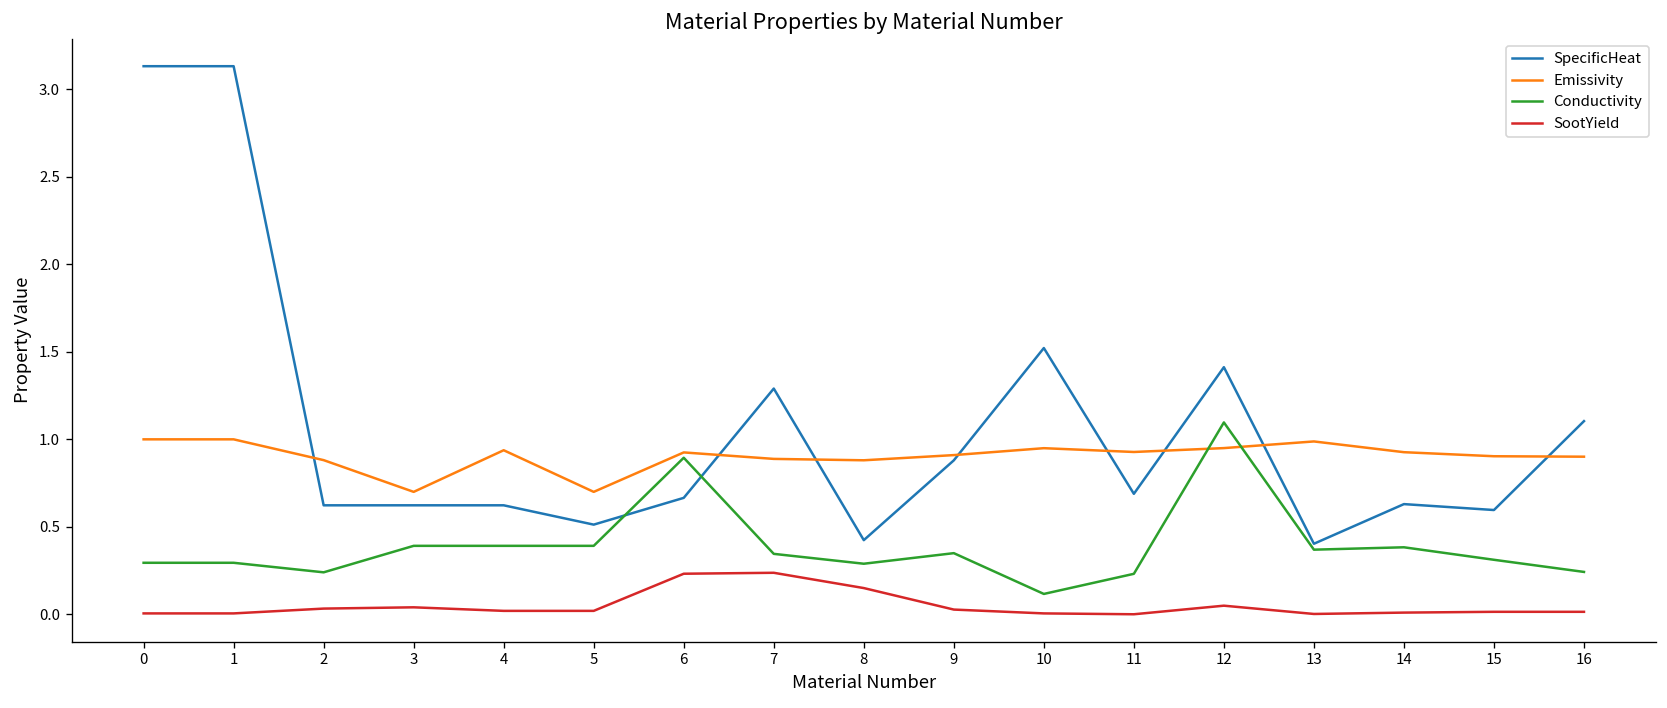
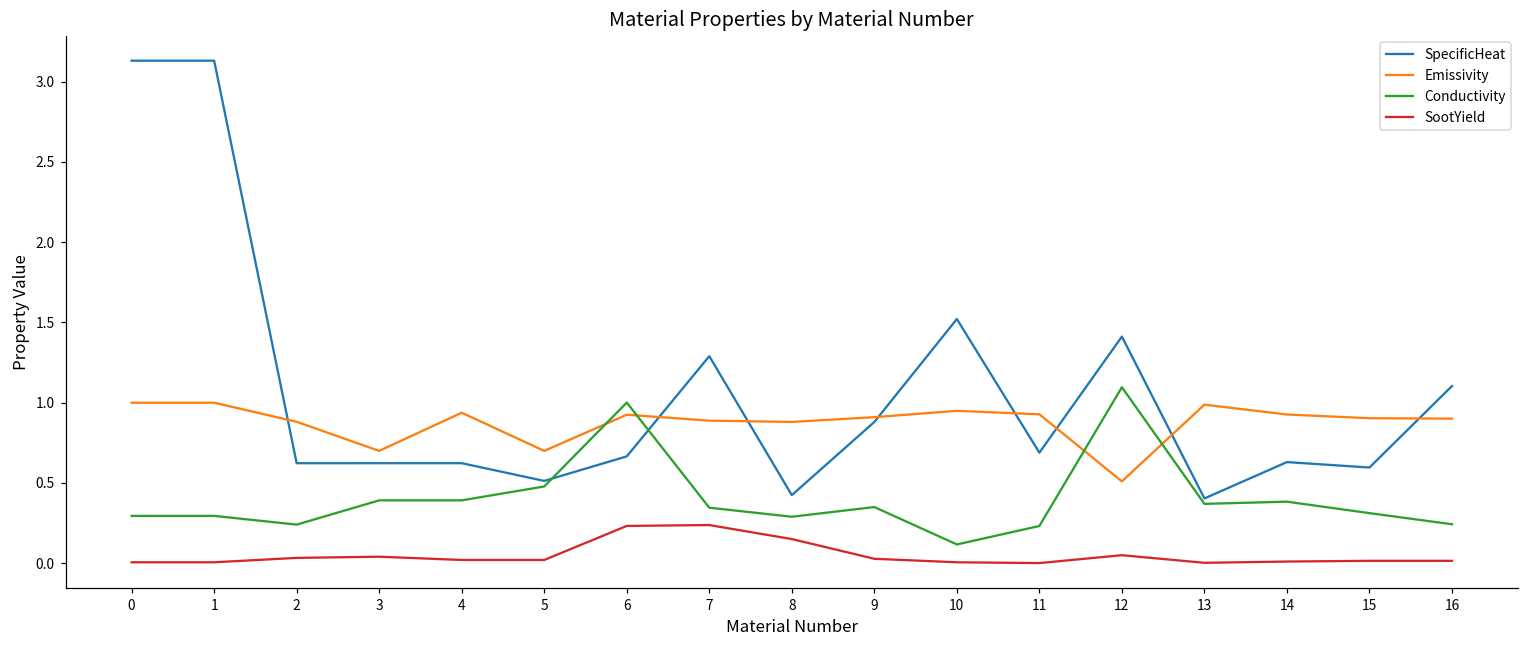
  {
    "SpecificHeat": {
      "0": 3.13,
      "1": 3.13,
      "2": 0.62,
      "3": 0.62,
      "4": 0.62,
      "5": 0.51,
      "6": 0.67,
      "7": 1.29,
      "8": 0.42,
      "9": 0.88,
      "10": 1.52,
      "11": 0.69,
      "12": 1.41,
      "13": 0.40,
      "14": 0.63,
      "15": 0.60,
      "16": 1.10
    },
    "Emissivity": {
      "0": 1.00,
      "1": 1.00,
      "2": 0.88,
      "3": 0.70,
      "4": 0.94,
      "5": 0.70,
      "6": 0.93,
      "7": 0.89,
      "8": 0.88,
      "9": 0.91,
      "10": 0.95,
      "11": 0.93,
-     "12": 0.95,
+     "12": 0.51,
      "13": 0.99,
      "14": 0.93,
      "15": 0.90,
      "16": 0.90
    },
    "Conductivity": {
      "0": 0.30,
      "1": 0.30,
      "2": 0.24,
      "3": 0.39,
      "4": 0.39,
-     "5": 0.39,
-     "6": 0.89,
+     "5": 0.48,
+     "6": 1.00,
      "7": 0.35,
      "8": 0.29,
      "9": 0.35,
      "10": 0.12,
      "11": 0.23,
      "12": 1.10,
      "13": 0.37,
      "14": 0.38,
      "15": 0.31,
      "16": 0.24
    },
    "SootYield": {
      "0": 0.01,
      "1": 0.01,
      "2": 0.03,
      "3": 0.04,
      "4": 0.02,
      "5": 0.02,
      "6": 0.23,
      "7": 0.24,
      "8": 0.15,
      "9": 0.03,
      "10": 0.01,
      "11": 0.00,
      "12": 0.05,
      "13": 0.00,
      "14": 0.01,
      "15": 0.02,
      "16": 0.02
    }
  }
